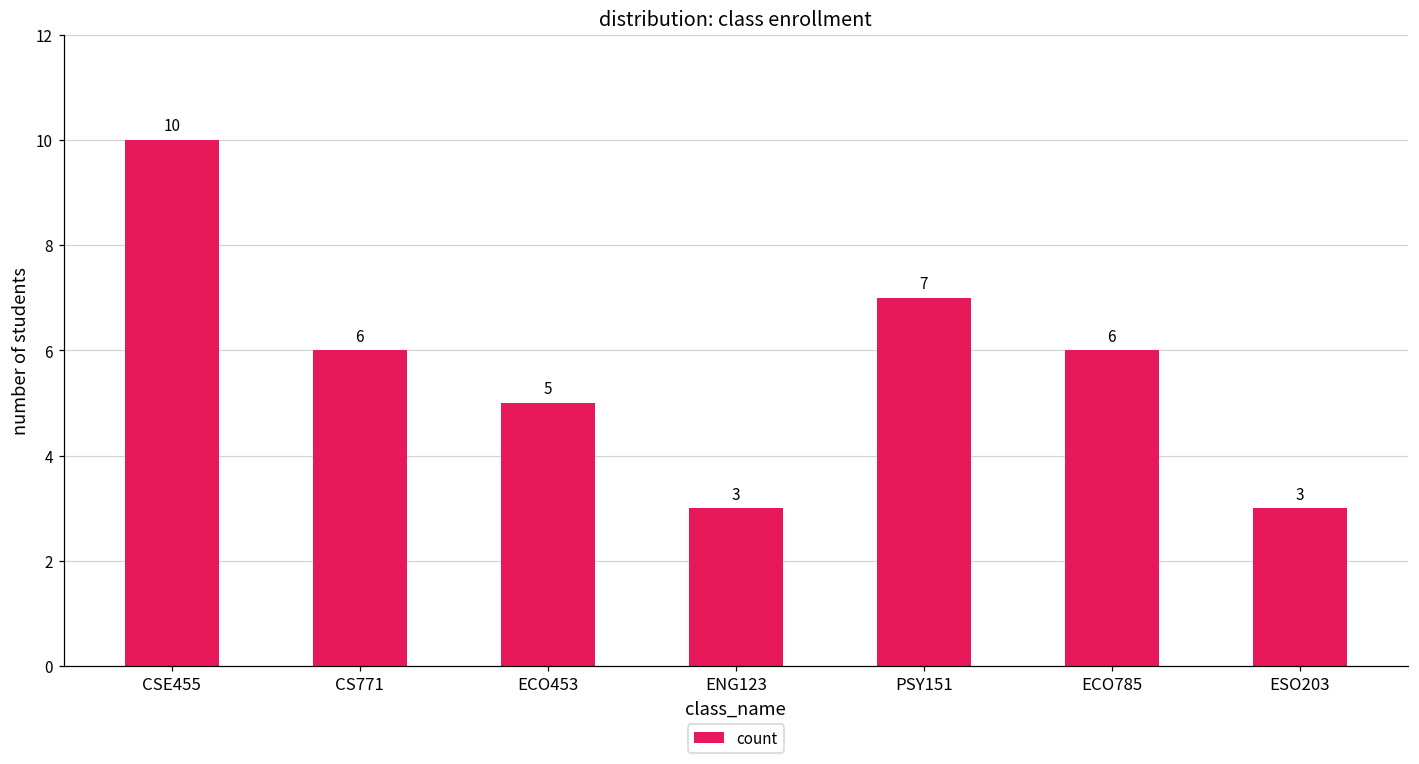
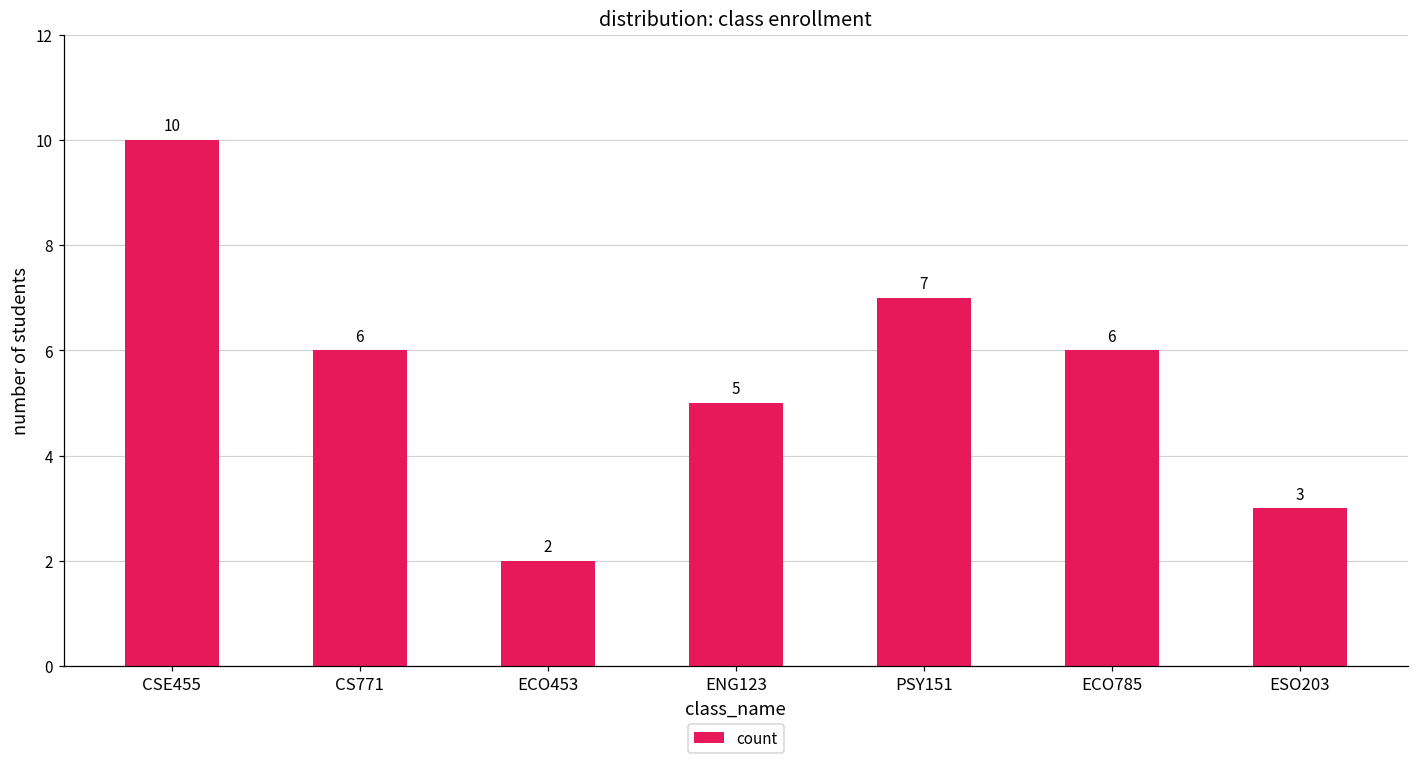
  {
    "CSE455": 10,
    "CS771": 6,
-   "ECO453": 5,
-   "ENG123": 3,
+   "ECO453": 2,
+   "ENG123": 5,
    "PSY151": 7,
    "ECO785": 6,
    "ESO203": 3
  }
